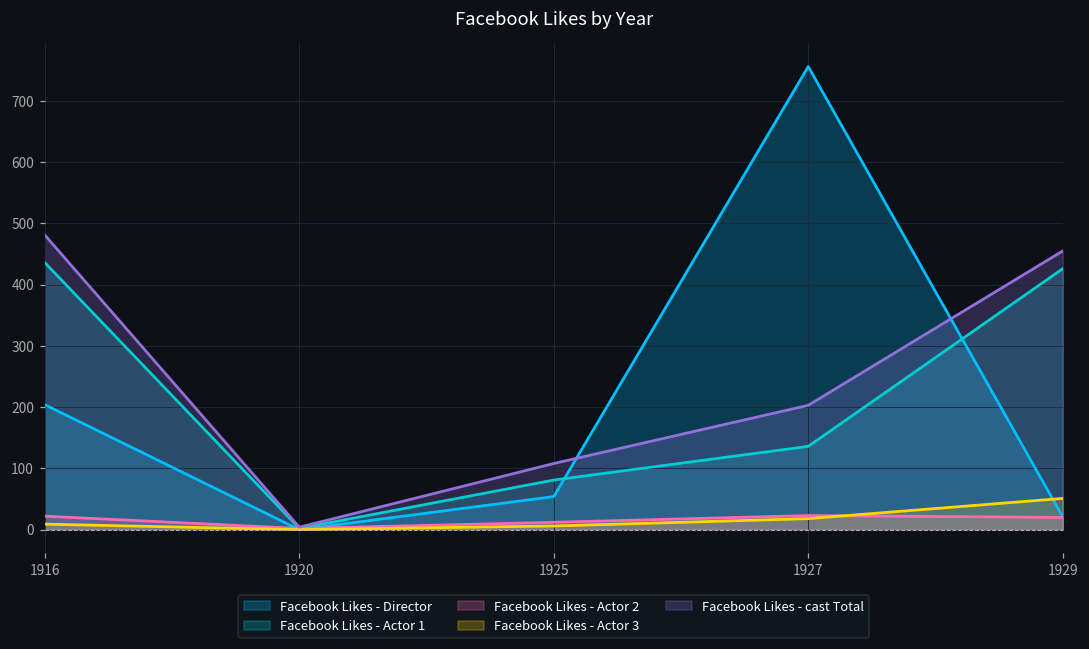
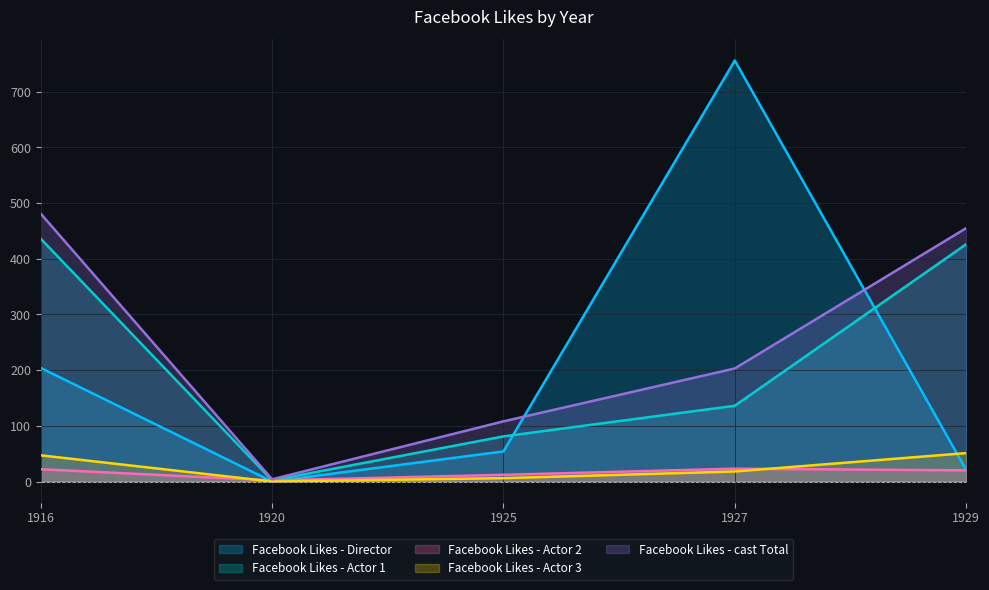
  {
    "Facebook Likes - Actor 3": {
-     "1916": 10,
+     "1916": 50,
      "1925": 10,
      "1927": 20,
      "1929": 50
    }
  }
